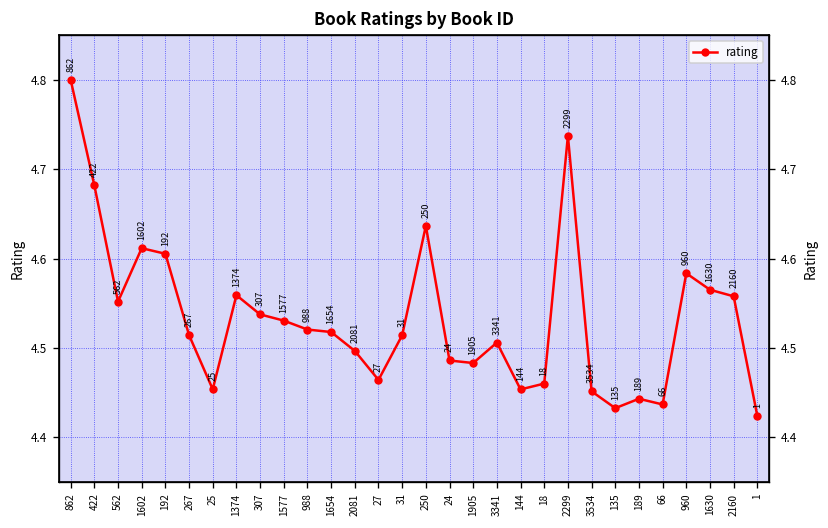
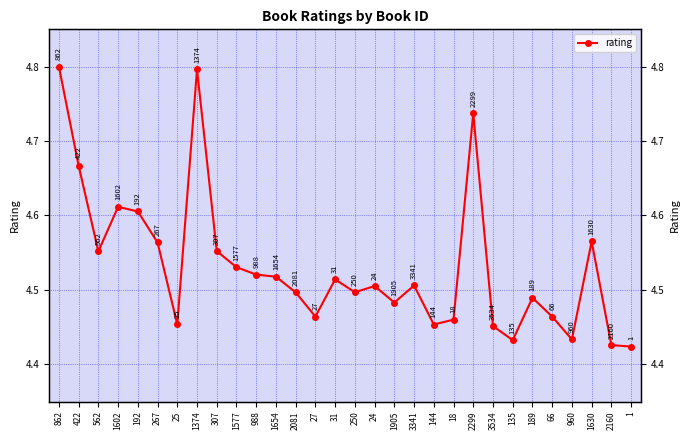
  {
-   "422": 4.68,
-   "267": 4.51,
-   "1374": 4.56,
-   "307": 4.54,
-   "250": 4.64,
-   "24": 4.49,
-   "189": 4.44,
-   "66": 4.44,
-   "960": 4.58,
-   "2160": 4.56
+   "422": 4.67,
+   "267": 4.56,
+   "1374": 4.80,
+   "307": 4.55,
+   "250": 4.50,
+   "24": 4.51,
+   "189": 4.49,
+   "66": 4.46,
+   "960": 4.43,
+   "2160": 4.43
  }
